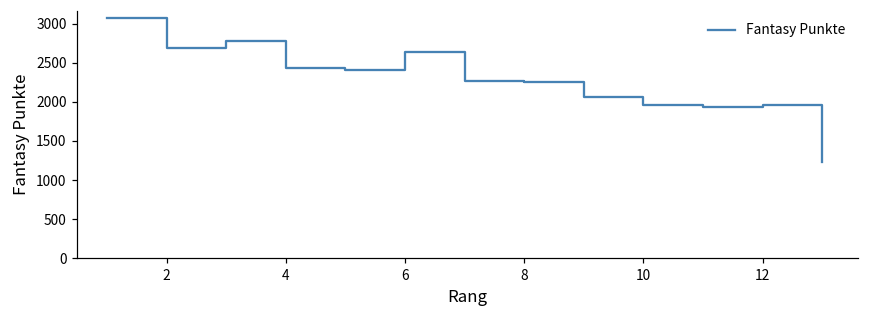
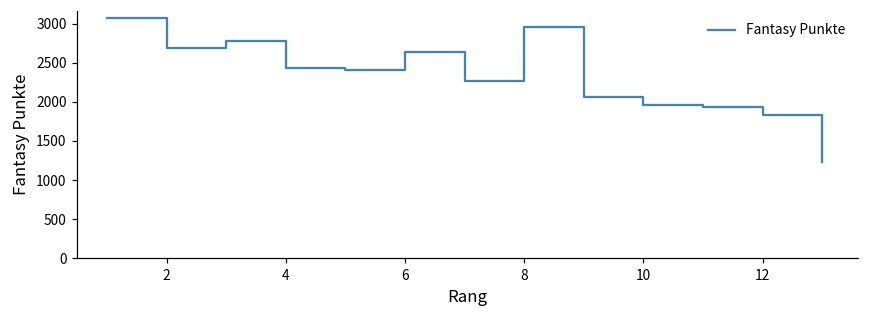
  {
    "2": 2700,
    "4": 2400,
    "6": 2600,
-   "8": 2300,
+   "8": 3000,
    "10": 2000,
-   "12": 2000
+   "12": 1800
  }
